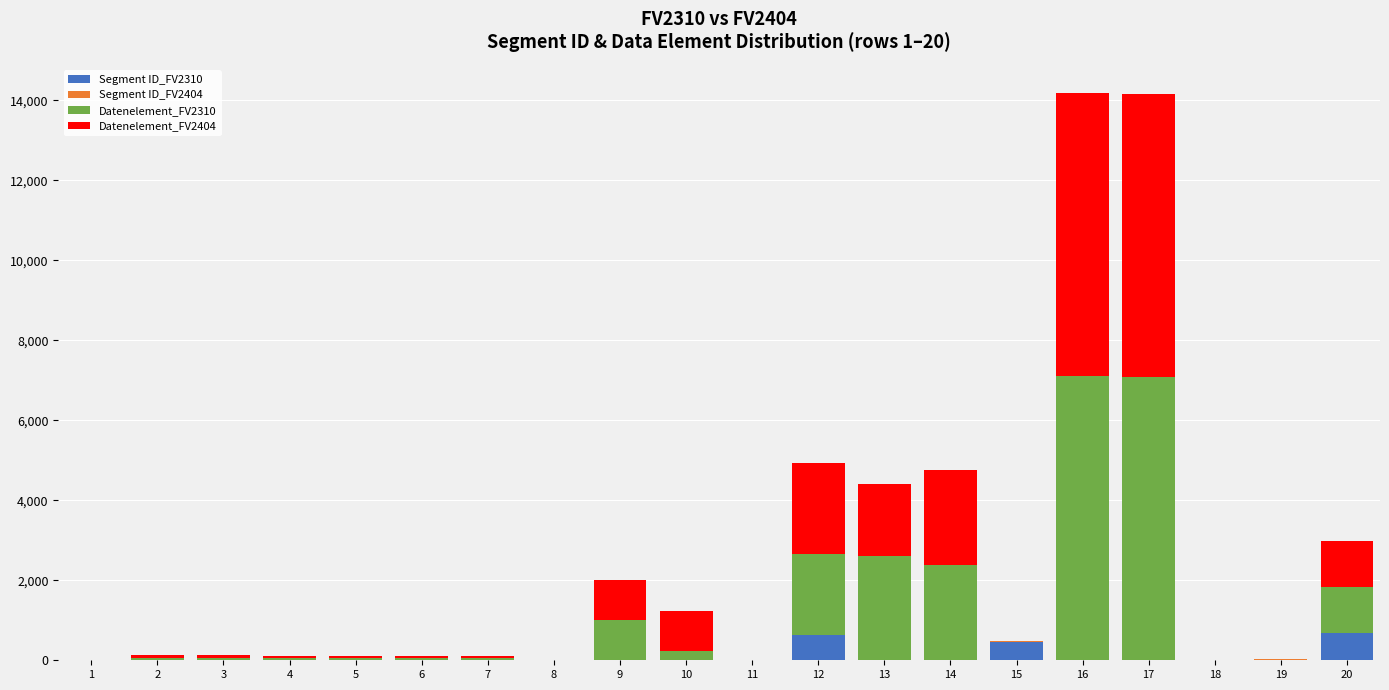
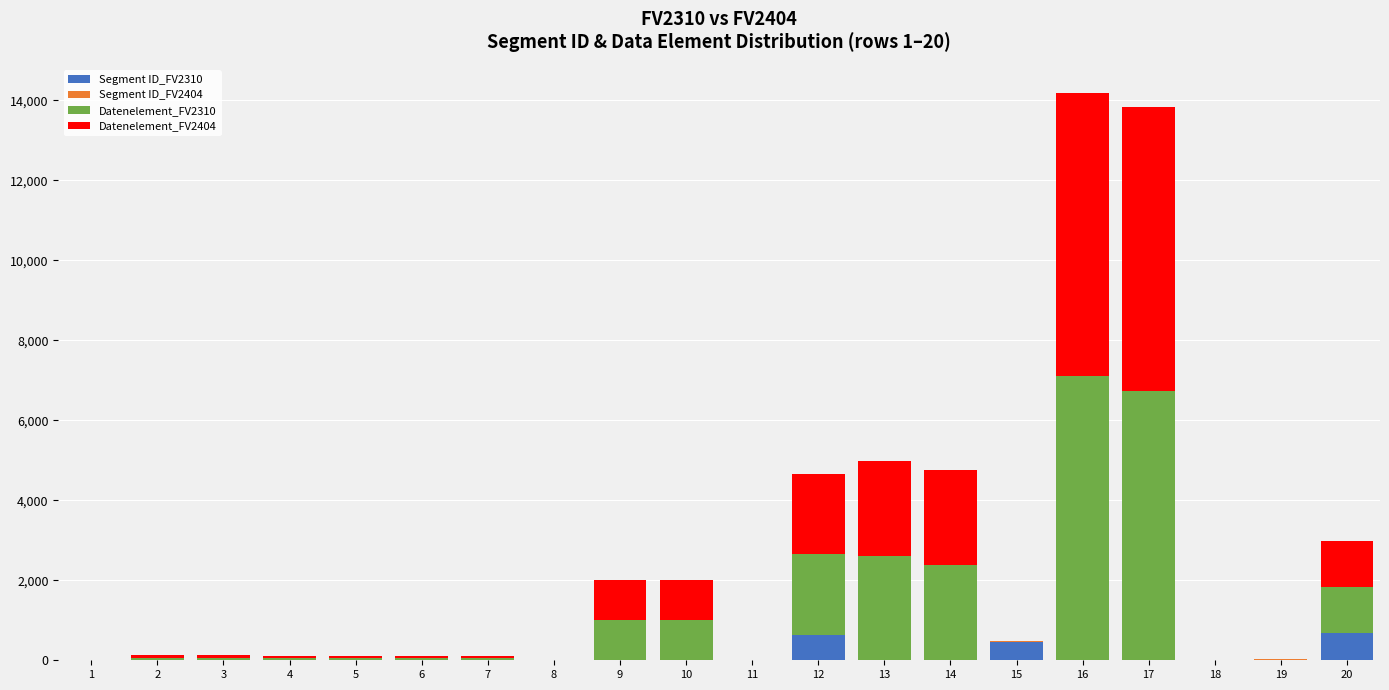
  {
    "Segment ID_FV2310": {
      "12": "600",
      "15": "500",
      "17": "0",
      "18": "0",
      "20": "700"
    },
    "Segment ID_FV2404": {
      "17": "0",
      "18": "0"
    },
    "Datenelement_FV2310": {
      "1": "0",
      "3": "100",
      "8": "0",
      "9": "1,000",
-     "10": "200",
+     "10": "1,000",
      "11": "0",
      "12": "2,000",
      "13": "2,600",
      "14": "2,400",
      "15": "0",
      "16": "7,100",
-     "17": "7,100",
+     "17": "6,700",
      "18": "0",
      "19": "0",
      "20": "1,200"
    },
    "Datenelement_FV2404": {
      "1": "0",
      "3": "100",
      "8": "0",
      "9": "1,000",
      "10": "1,000",
      "11": "0",
-     "12": "2,300",
-     "13": "1,800",
+     "12": "2,000",
+     "13": "2,400",
      "14": "2,400",
      "15": "0",
      "16": "7,100",
      "17": "7,100",
      "18": "0",
      "19": "0",
      "20": "1,200"
    }
  }
